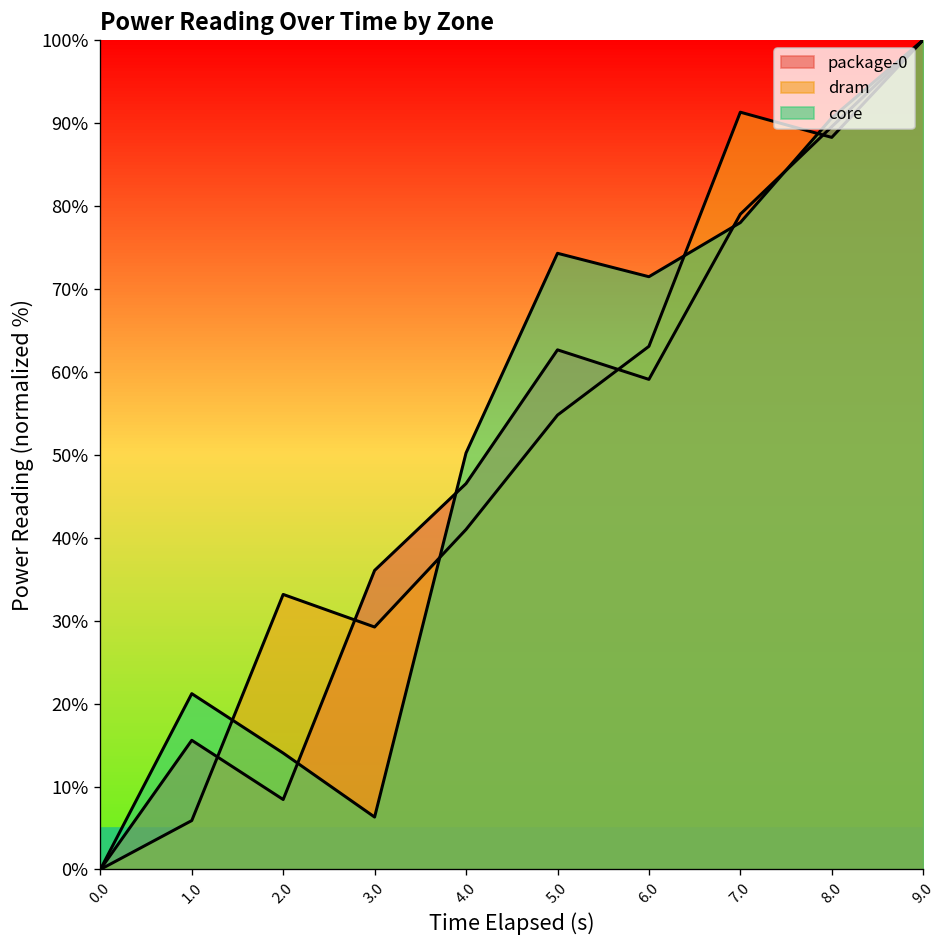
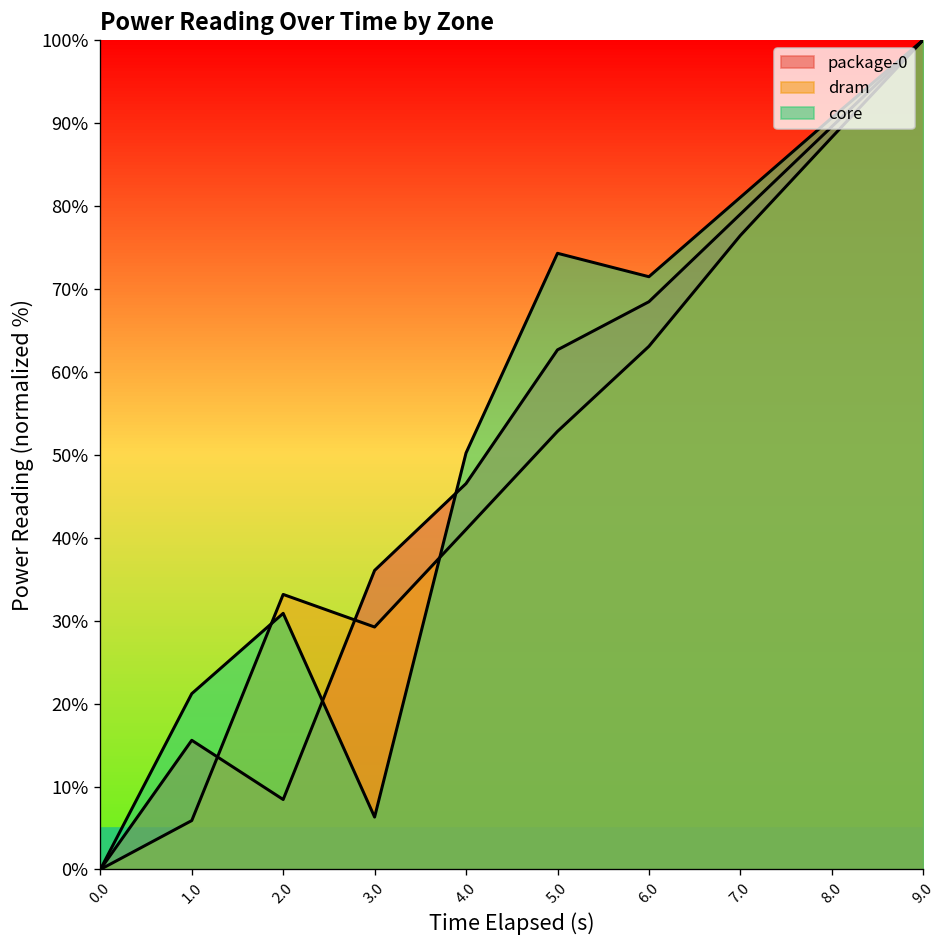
  {
    "package-0": {
      "1.0": "16%",
      "2.0": "8%",
      "3.0": "36%",
      "4.0": "47%",
      "5.0": "63%",
-     "6.0": "59%",
+     "6.0": "68%",
      "7.0": "79%"
    },
    "dram": {
      "1.0": "6%",
      "2.0": "33%",
      "3.0": "29%",
      "4.0": "41%",
-     "5.0": "55%",
+     "5.0": "53%",
      "6.0": "63%",
-     "7.0": "91%",
+     "7.0": "76%",
      "8.0": "88%"
    },
    "core": {
      "1.0": "21%",
-     "2.0": "14%",
+     "2.0": "31%",
      "3.0": "6%",
      "4.0": "50%",
      "5.0": "74%",
      "6.0": "71%",
-     "7.0": "78%"
+     "7.0": "81%"
    }
  }
